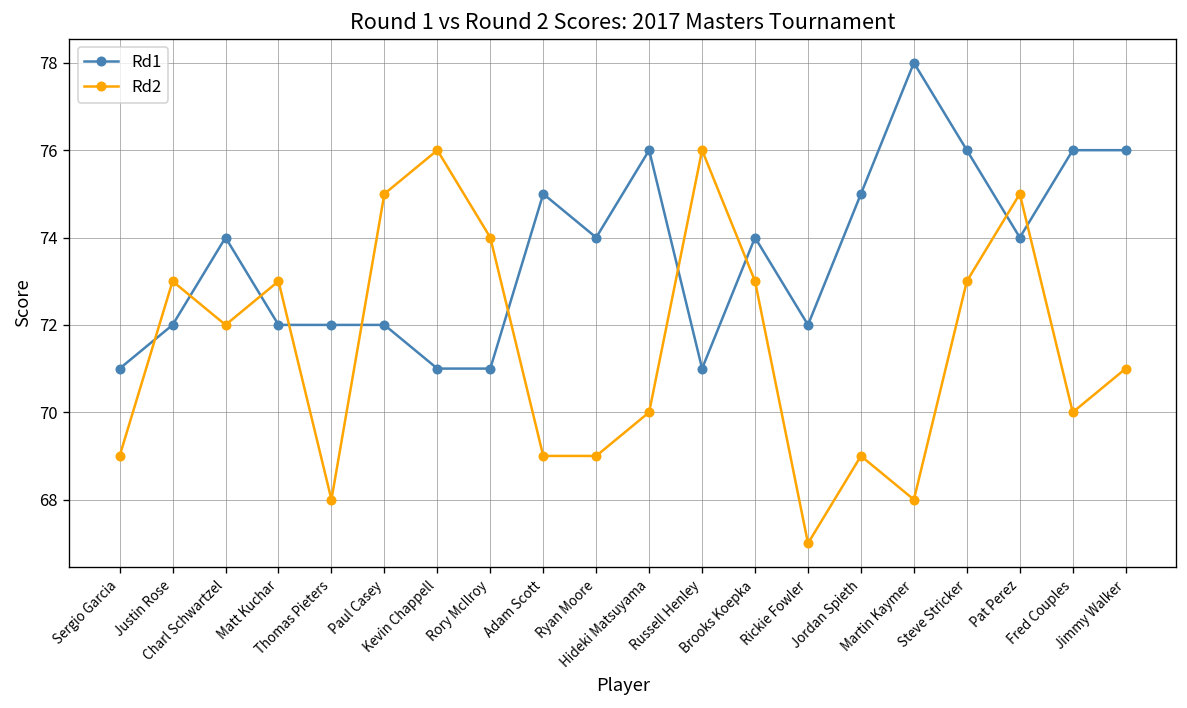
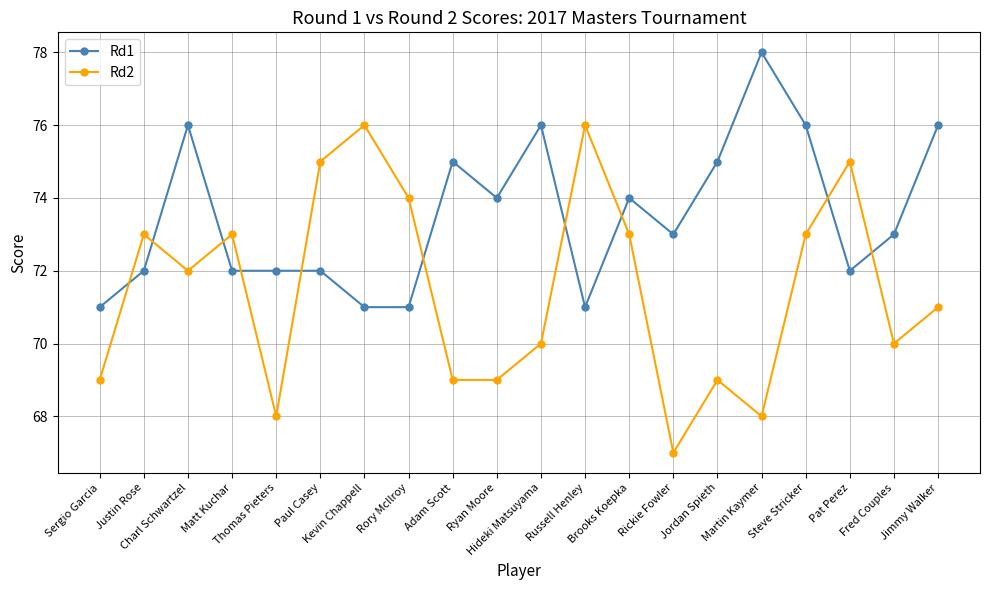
  {
    "Rd1": {
      "Sergio Garcia": 71,
      "Justin Rose": 72,
-     "Charl Schwartzel": 74,
+     "Charl Schwartzel": 76,
      "Matt Kuchar": 72,
      "Thomas Pieters": 72,
      "Paul Casey": 72,
      "Kevin Chappell": 71,
      "Rory McIlroy": 71,
      "Adam Scott": 75,
      "Ryan Moore": 74,
      "Hideki Matsuyama": 76,
      "Russell Henley": 71,
      "Brooks Koepka": 74,
-     "Rickie Fowler": 72,
+     "Rickie Fowler": 73,
      "Jordan Spieth": 75,
      "Martin Kaymer": 78,
      "Steve Stricker": 76,
-     "Pat Perez": 74,
-     "Fred Couples": 76,
+     "Pat Perez": 72,
+     "Fred Couples": 73,
      "Jimmy Walker": 76
    },
    "Rd2": {
      "Sergio Garcia": 69,
      "Justin Rose": 73,
      "Charl Schwartzel": 72,
      "Matt Kuchar": 73,
      "Thomas Pieters": 68,
      "Paul Casey": 75,
      "Kevin Chappell": 76,
      "Rory McIlroy": 74,
      "Adam Scott": 69,
      "Ryan Moore": 69,
      "Hideki Matsuyama": 70,
      "Russell Henley": 76,
      "Brooks Koepka": 73,
      "Rickie Fowler": 67,
      "Jordan Spieth": 69,
      "Martin Kaymer": 68,
      "Steve Stricker": 73,
      "Pat Perez": 75,
      "Fred Couples": 70,
      "Jimmy Walker": 71
    }
  }
